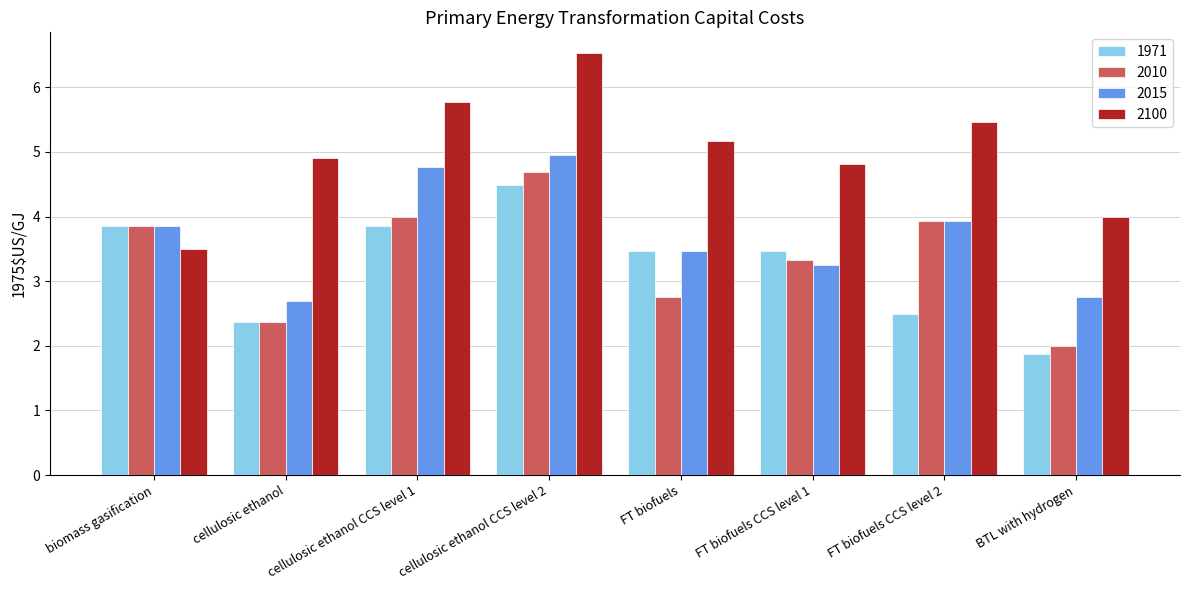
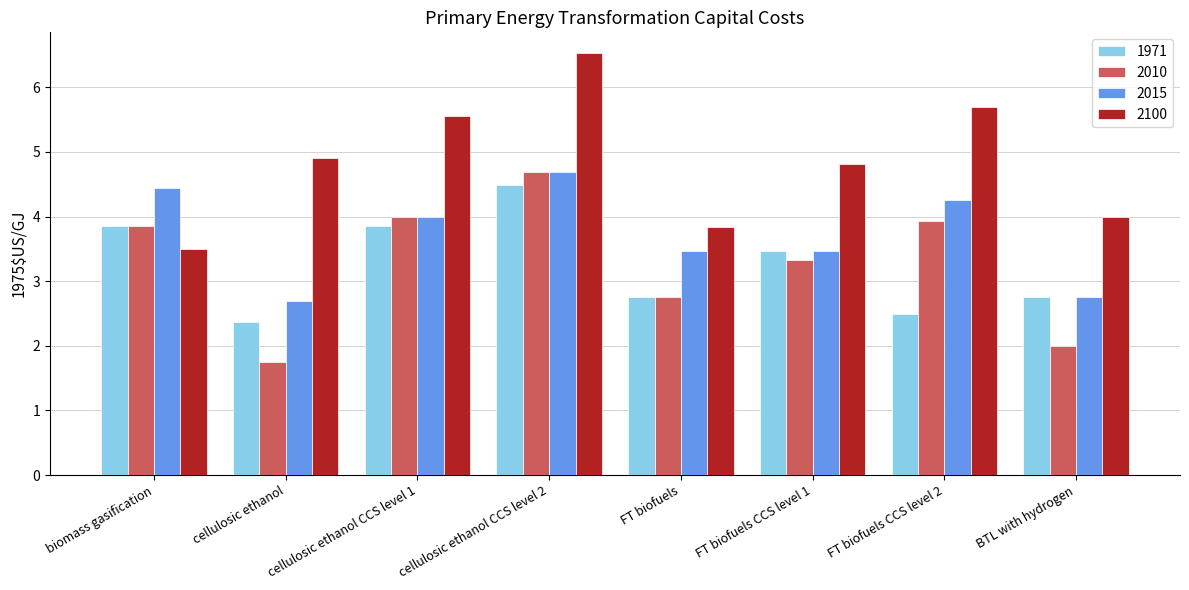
  {
    "1971": {
      "biomass gasification": 3.9,
      "cellulosic ethanol": 2.4,
      "cellulosic ethanol CCS level 1": 3.9,
      "cellulosic ethanol CCS level 2": 4.5,
-     "FT biofuels": 3.5,
+     "FT biofuels": 2.8,
      "FT biofuels CCS level 1": 3.5,
      "FT biofuels CCS level 2": 2.5,
-     "BTL with hydrogen": 1.9
+     "BTL with hydrogen": 2.8
    },
    "2010": {
      "biomass gasification": 3.9,
-     "cellulosic ethanol": 2.4,
+     "cellulosic ethanol": 1.8,
      "cellulosic ethanol CCS level 1": 4.0,
      "cellulosic ethanol CCS level 2": 4.7,
      "FT biofuels": 2.8,
      "FT biofuels CCS level 1": 3.3,
      "FT biofuels CCS level 2": 3.9,
      "BTL with hydrogen": 2.0
    },
    "2015": {
-     "biomass gasification": 3.9,
+     "biomass gasification": 4.5,
      "cellulosic ethanol": 2.7,
-     "cellulosic ethanol CCS level 1": 4.8,
-     "cellulosic ethanol CCS level 2": 5.0,
+     "cellulosic ethanol CCS level 1": 4.0,
+     "cellulosic ethanol CCS level 2": 4.7,
      "FT biofuels": 3.5,
-     "FT biofuels CCS level 1": 3.3,
-     "FT biofuels CCS level 2": 3.9,
+     "FT biofuels CCS level 1": 3.5,
+     "FT biofuels CCS level 2": 4.3,
      "BTL with hydrogen": 2.8
    },
    "2100": {
      "biomass gasification": 3.5,
      "cellulosic ethanol": 4.9,
-     "cellulosic ethanol CCS level 1": 5.8,
+     "cellulosic ethanol CCS level 1": 5.6,
      "cellulosic ethanol CCS level 2": 6.5,
-     "FT biofuels": 5.2,
+     "FT biofuels": 3.8,
      "FT biofuels CCS level 1": 4.8,
-     "FT biofuels CCS level 2": 5.5,
+     "FT biofuels CCS level 2": 5.7,
      "BTL with hydrogen": 4.0
    }
  }
